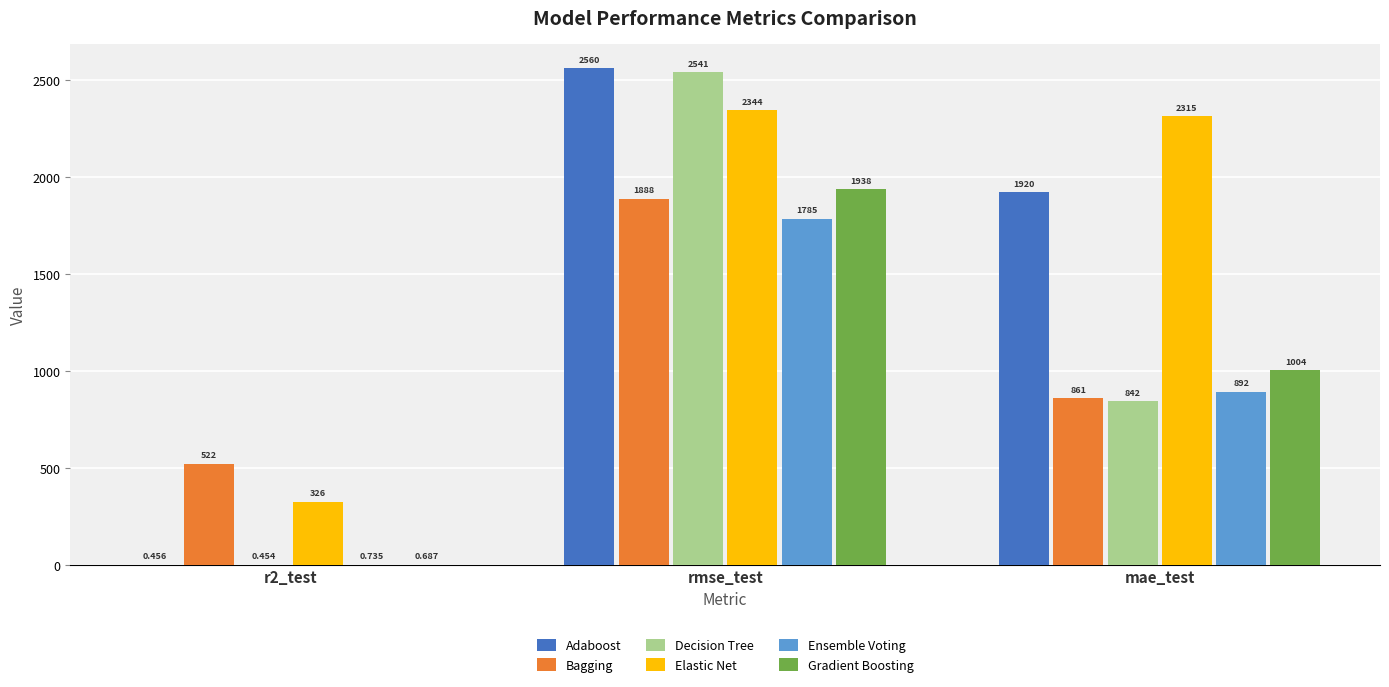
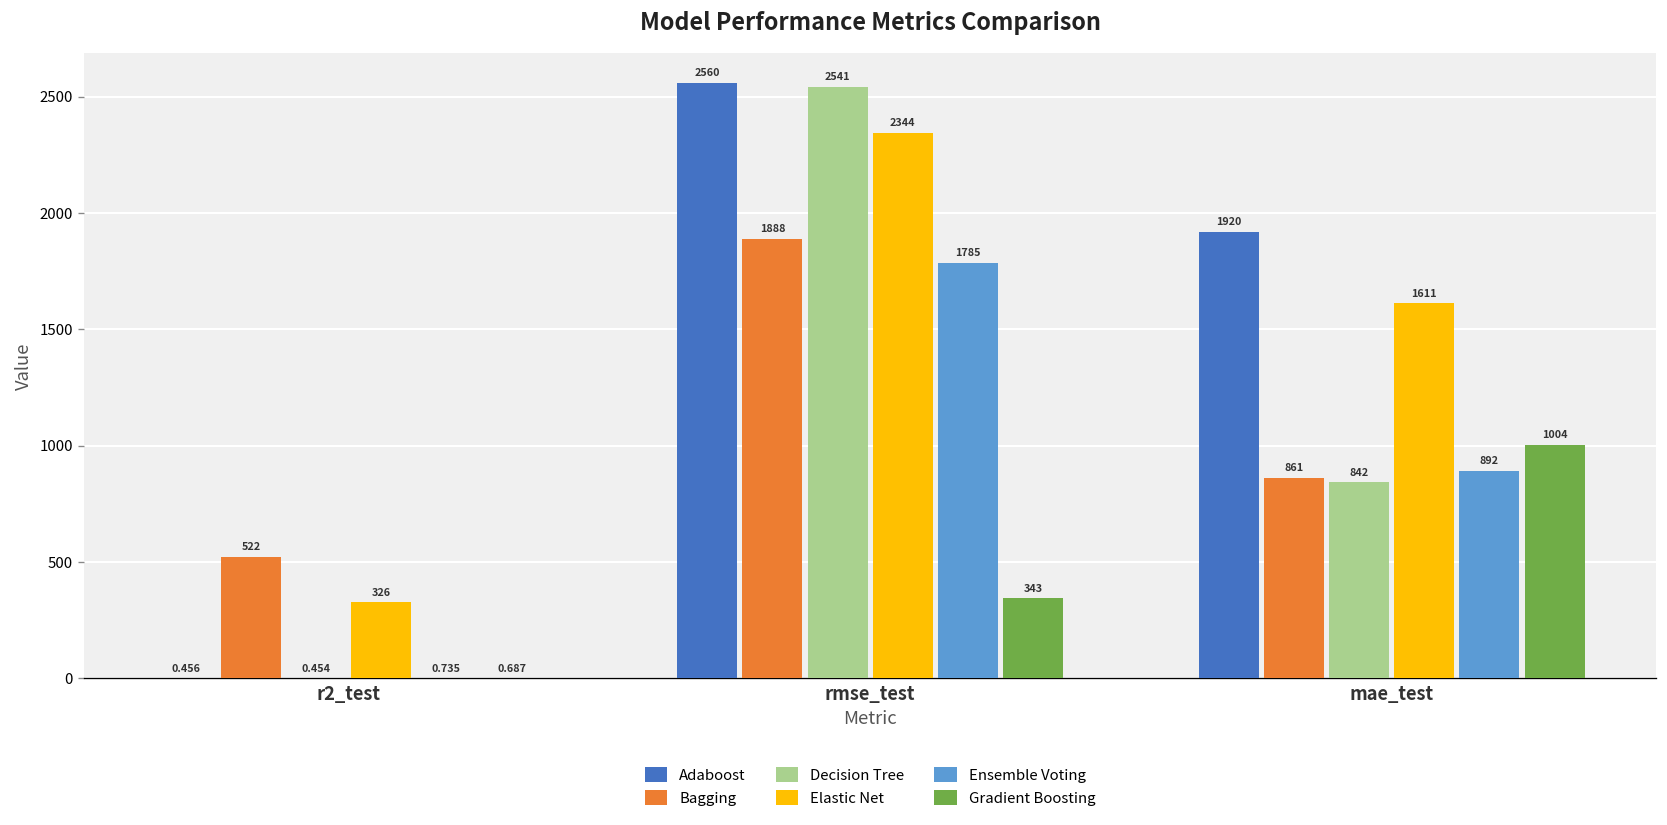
  {
    "Bagging": {
      "r2_test": 522,
      "rmse_test": 1888,
      "mae_test": 861
    },
    "Decision Tree": {
      "r2_test": 0.454,
      "rmse_test": 2541,
      "mae_test": 842
    },
    "Elastic Net": {
      "r2_test": 326,
      "rmse_test": 2344,
-     "mae_test": 2315
+     "mae_test": 1611
    },
    "Gradient Boosting": {
      "r2_test": 0.687,
-     "rmse_test": 1938,
+     "rmse_test": 343,
      "mae_test": 1004
    }
  }
